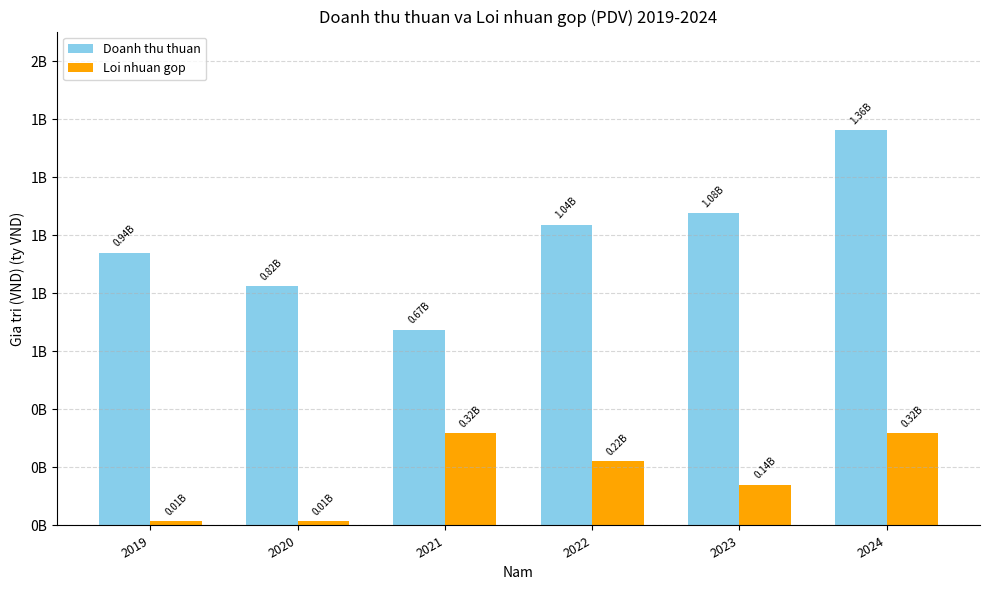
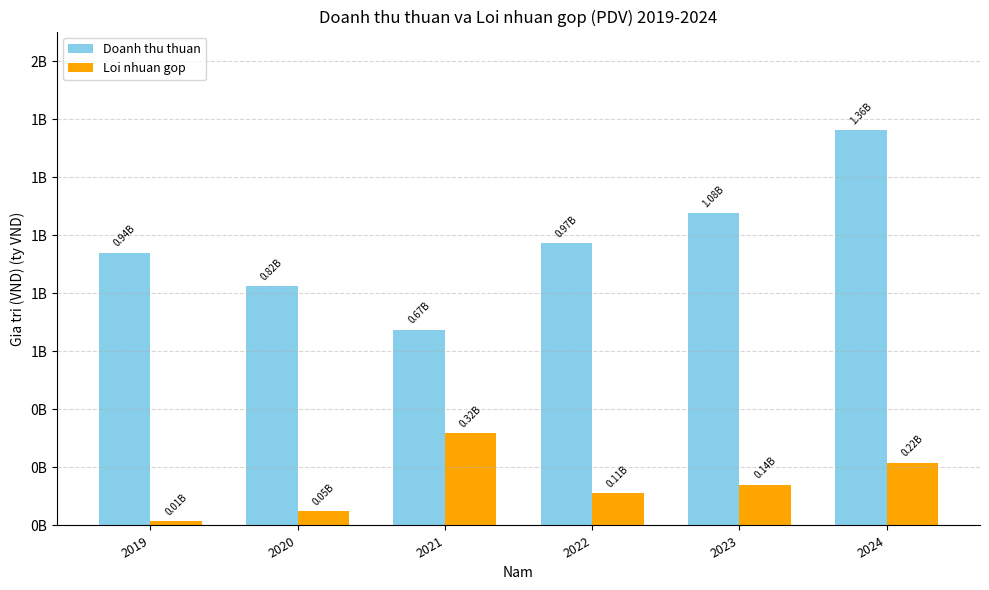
  {
    "Doanh thu thuan": {
      "2019": "0.94B",
      "2020": "0.82B",
      "2021": "0.67B",
-     "2022": "1.04B",
+     "2022": "0.97B",
      "2023": "1.08B",
      "2024": "1.36B"
    },
    "Loi nhuan gop": {
      "2019": "0.01B",
-     "2020": "0.01B",
+     "2020": "0.05B",
      "2021": "0.32B",
-     "2022": "0.22B",
+     "2022": "0.11B",
      "2023": "0.14B",
-     "2024": "0.32B"
+     "2024": "0.22B"
    }
  }
